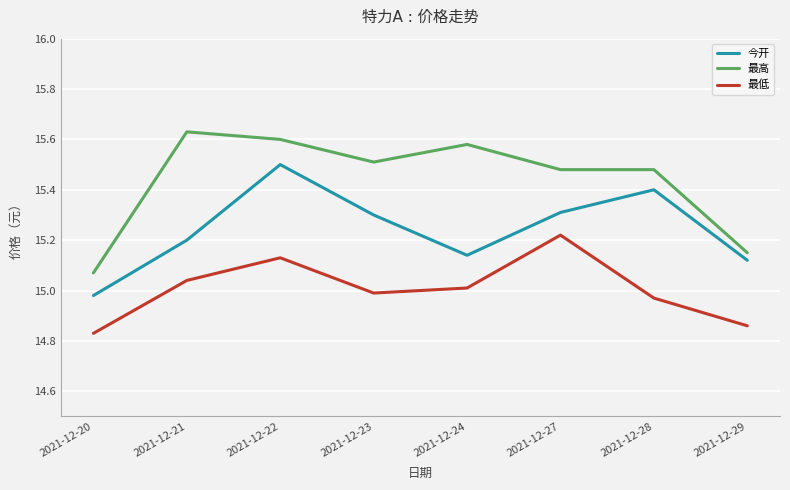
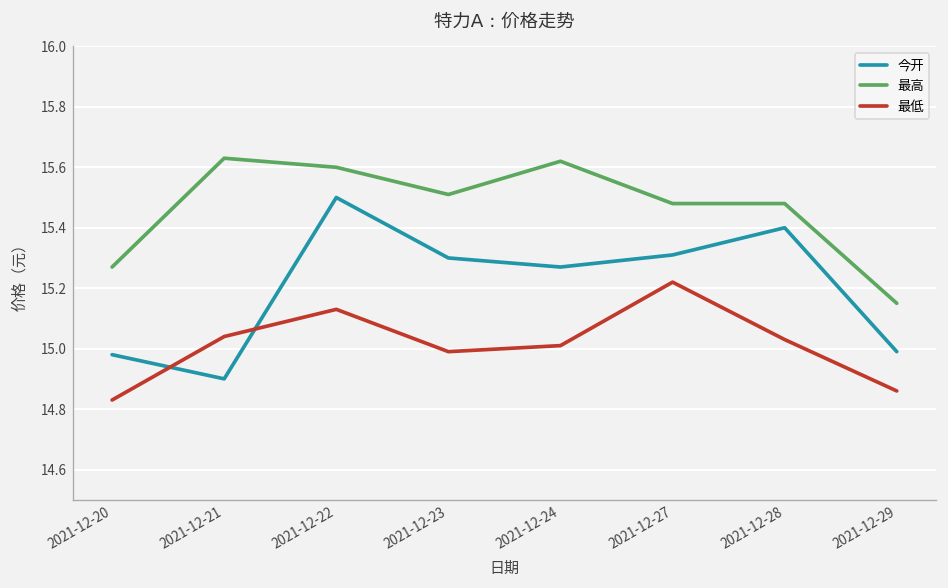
  {
    "今开": {
      "2021-12-20": 14.98,
-     "2021-12-21": 15.2,
+     "2021-12-21": 14.9,
      "2021-12-22": 15.50,
      "2021-12-23": 15.30,
-     "2021-12-24": 15.14,
+     "2021-12-24": 15.27,
      "2021-12-27": 15.31,
      "2021-12-28": 15.40,
-     "2021-12-29": 15.12
+     "2021-12-29": 14.99
    },
    "最高": {
-     "2021-12-20": 15.07,
+     "2021-12-20": 15.27,
      "2021-12-21": 15.63,
      "2021-12-22": 15.60,
      "2021-12-23": 15.51,
-     "2021-12-24": 15.58,
+     "2021-12-24": 15.62,
      "2021-12-27": 15.48,
      "2021-12-28": 15.48,
      "2021-12-29": 15.15
    },
    "最低": {
      "2021-12-20": 14.83,
      "2021-12-21": 15.04,
      "2021-12-22": 15.13,
      "2021-12-23": 14.99,
      "2021-12-24": 15.01,
      "2021-12-27": 15.22,
-     "2021-12-28": 14.97,
+     "2021-12-28": 15.03,
      "2021-12-29": 14.86
    }
  }
